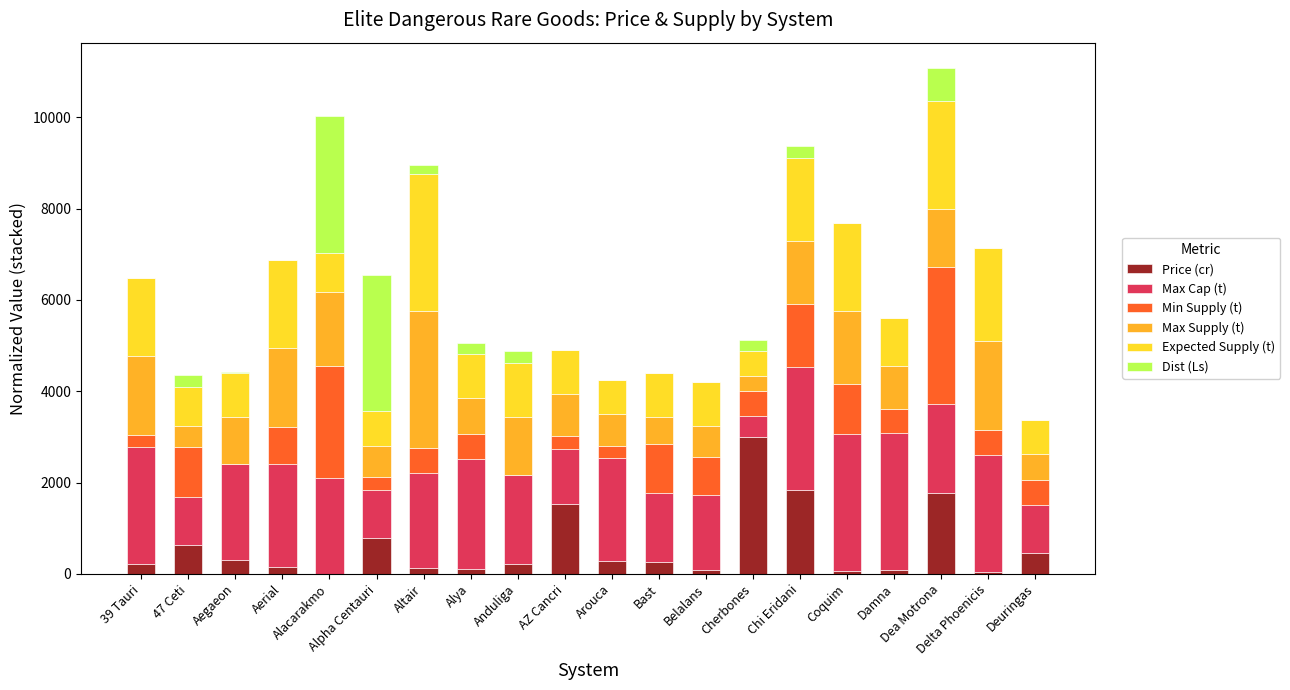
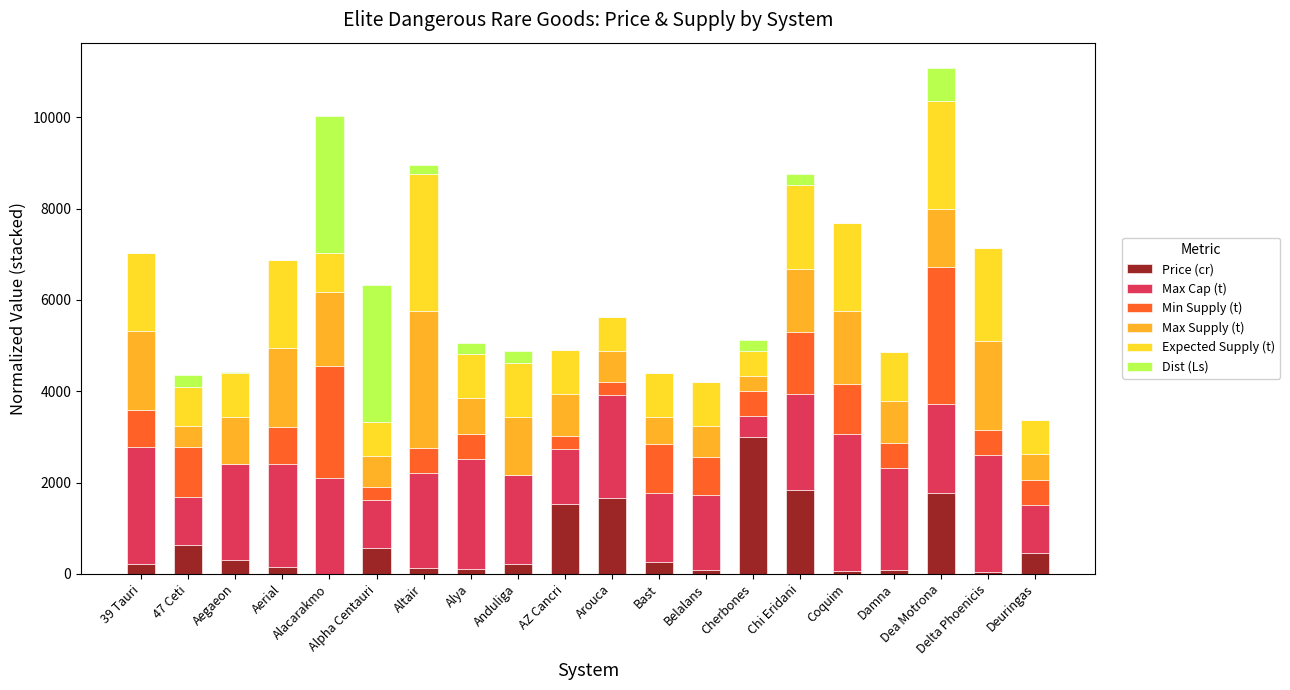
  {
    "Price (cr)": {
      "39 Tauri": 200,
      "47 Ceti": 600,
      "Aegaeon": 300,
      "Aerial": 100,
-     "Alpha Centauri": 800,
+     "Alpha Centauri": 600,
      "Altair": 100,
      "Alya": 100,
      "Anduliga": 200,
      "AZ Cancri": 1500,
-     "Arouca": 300,
+     "Arouca": 1700,
      "Bast": 300,
      "Belalans": 100,
      "Cherbones": 3000,
      "Chi Eridani": 1800,
      "Coquim": 100,
      "Damna": 100,
      "Dea Motrona": 1800,
      "Deuringas": 500
    },
    "Max Cap (t)": {
      "39 Tauri": 2600,
      "47 Ceti": 1100,
      "Aegaeon": 2100,
      "Aerial": 2300,
      "Alacarakmo": 2100,
      "Alpha Centauri": 1100,
      "Altair": 2100,
      "Alya": 2400,
      "Anduliga": 1900,
      "AZ Cancri": 1200,
      "Arouca": 2300,
      "Bast": 1500,
      "Belalans": 1700,
      "Cherbones": 500,
-     "Chi Eridani": 2700,
+     "Chi Eridani": 2100,
      "Coquim": 3000,
-     "Damna": 3000,
+     "Damna": 2300,
      "Dea Motrona": 1900,
      "Delta Phoenicis": 2600,
      "Deuringas": 1100
    },
    "Min Supply (t)": {
-     "39 Tauri": 300,
+     "39 Tauri": 800,
      "47 Ceti": 1100,
      "Aegaeon": 0,
      "Aerial": 800,
      "Alacarakmo": 2500,
      "Alpha Centauri": 300,
      "Altair": 500,
      "Alya": 500,
      "Anduliga": 0,
      "AZ Cancri": 300,
      "Arouca": 300,
      "Bast": 1100,
      "Belalans": 800,
      "Cherbones": 500,
      "Chi Eridani": 1400,
      "Coquim": 1100,
      "Damna": 500,
      "Dea Motrona": 3000,
      "Delta Phoenicis": 500,
      "Deuringas": 500
    },
    "Dist (Ls)": {
      "47 Ceti": 300,
      "Alacarakmo": 3000,
      "Alpha Centauri": 3000,
      "Altair": 200,
      "Alya": 200,
      "Anduliga": 300,
      "Cherbones": 200,
      "Chi Eridani": 300,
      "Dea Motrona": 700
    }
  }
